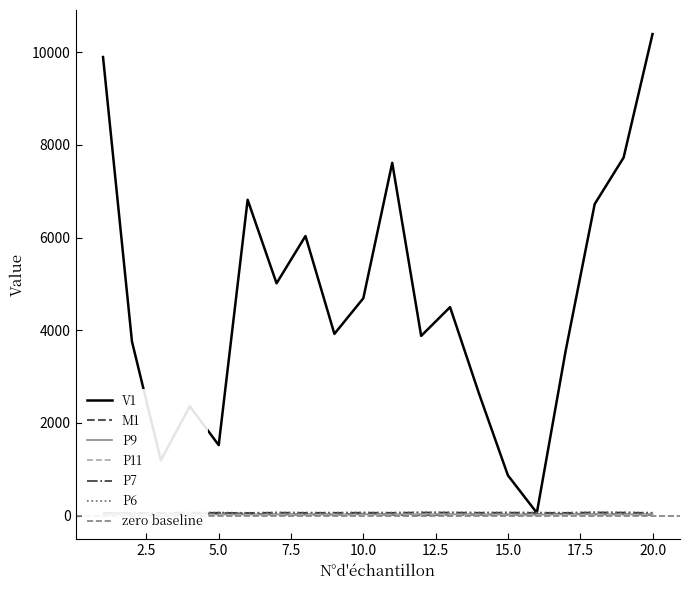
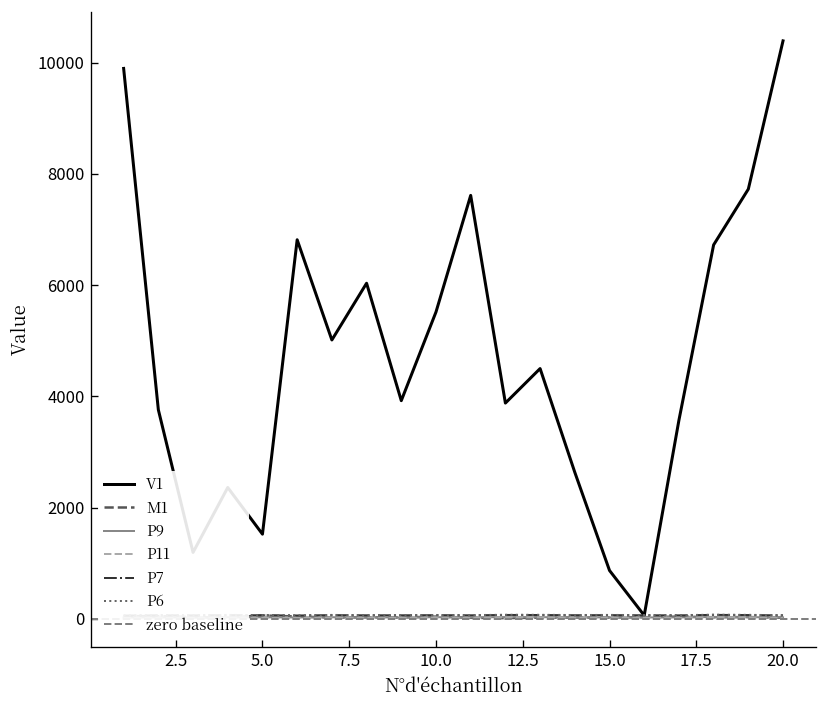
  {
    "V1": {
      "5.0": 1500,
-     "10.0": 4700,
+     "10.0": 5500,
      "15.0": 900,
      "20.0": 10400
    }
  }
